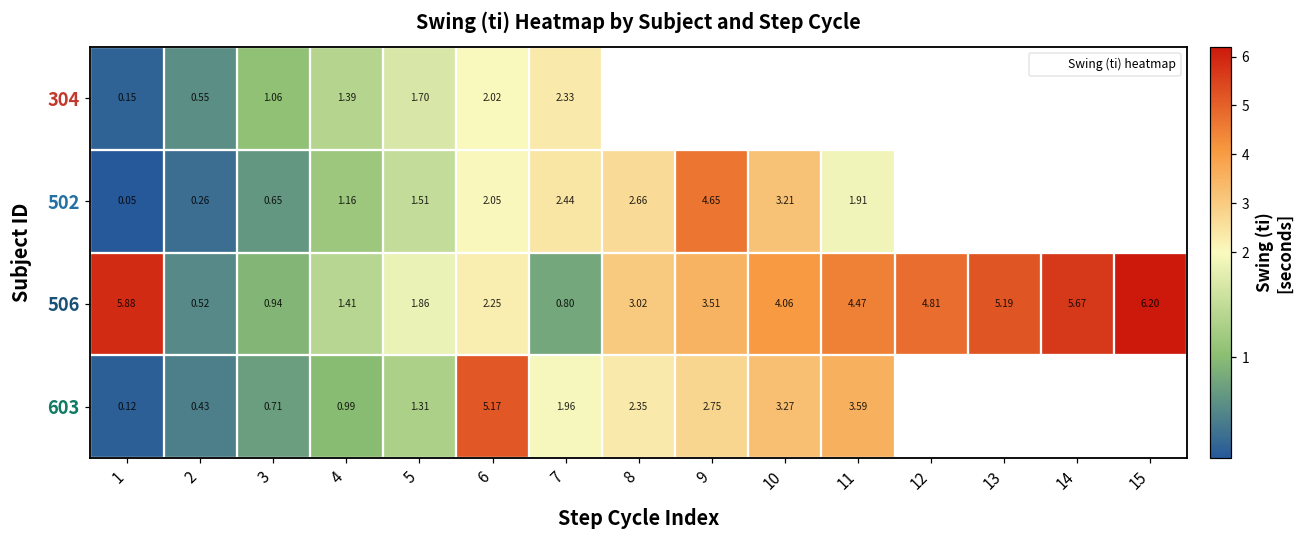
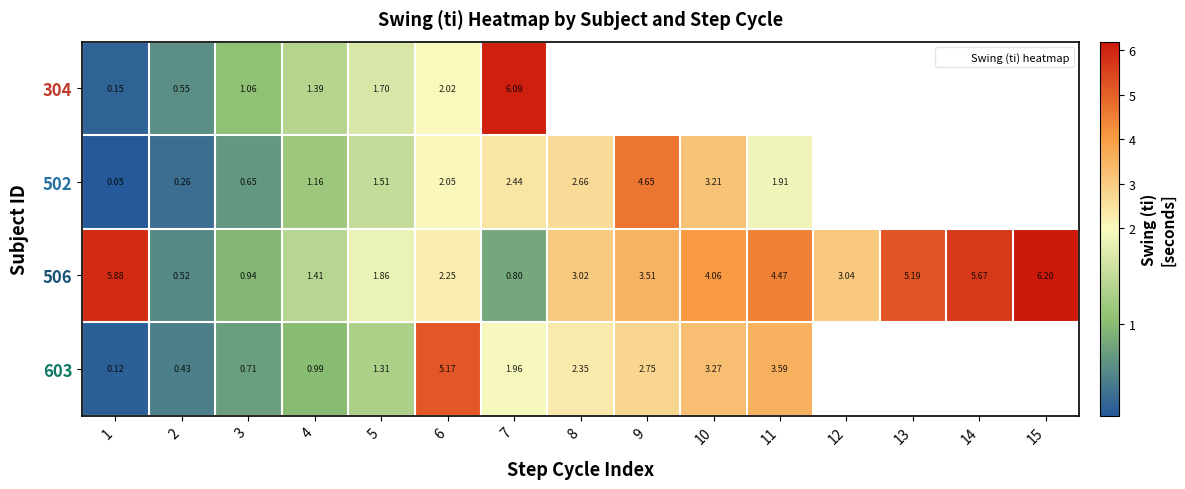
  {
    "304": {
      "1": 0.15,
      "2": 0.55,
      "3": 1.06,
      "4": 1.39,
      "5": 1.70,
      "6": 2.02,
-     "7": 2.33
+     "7": 6.09
    },
    "502": {
      "1": 0.05,
      "2": 0.26,
      "3": 0.65,
      "4": 1.16,
      "5": 1.51,
      "6": 2.05,
      "7": 2.44,
      "8": 2.66,
      "9": 4.65,
      "10": 3.21,
      "11": 1.91
    },
    "506": {
      "1": 5.88,
      "2": 0.52,
      "3": 0.94,
      "4": 1.41,
      "5": 1.86,
      "6": 2.25,
      "7": 0.80,
      "8": 3.02,
      "9": 3.51,
      "10": 4.06,
      "11": 4.47,
-     "12": 4.81,
+     "12": 3.04,
      "13": 5.19,
      "14": 5.67,
      "15": 6.20
    },
    "603": {
      "1": 0.12,
      "2": 0.43,
      "3": 0.71,
      "4": 0.99,
      "5": 1.31,
      "6": 5.17,
      "7": 1.96,
      "8": 2.35,
      "9": 2.75,
      "10": 3.27,
      "11": 3.59
    }
  }
